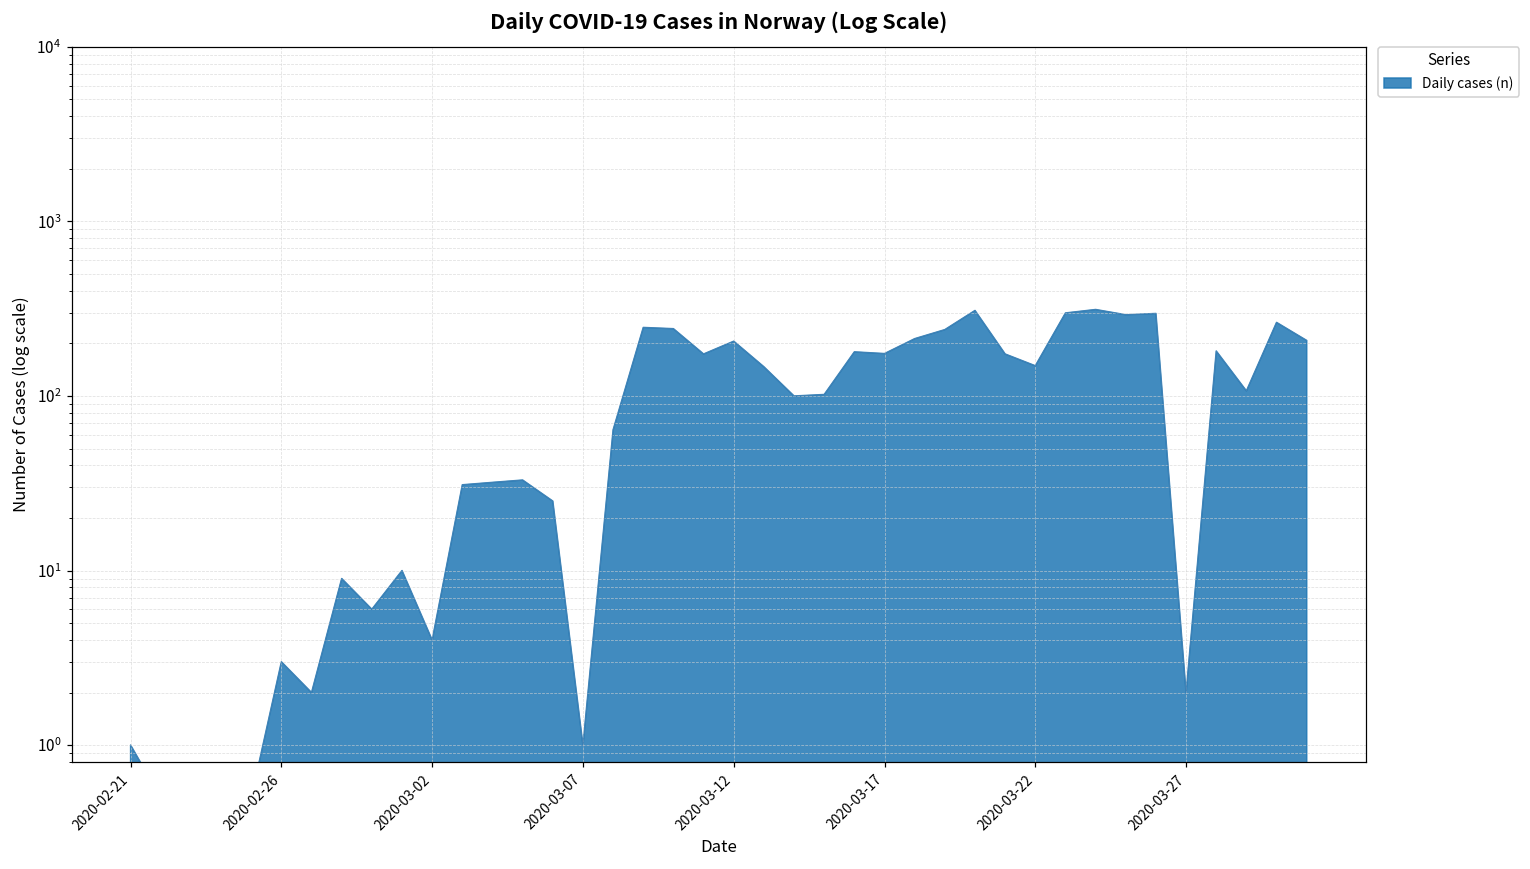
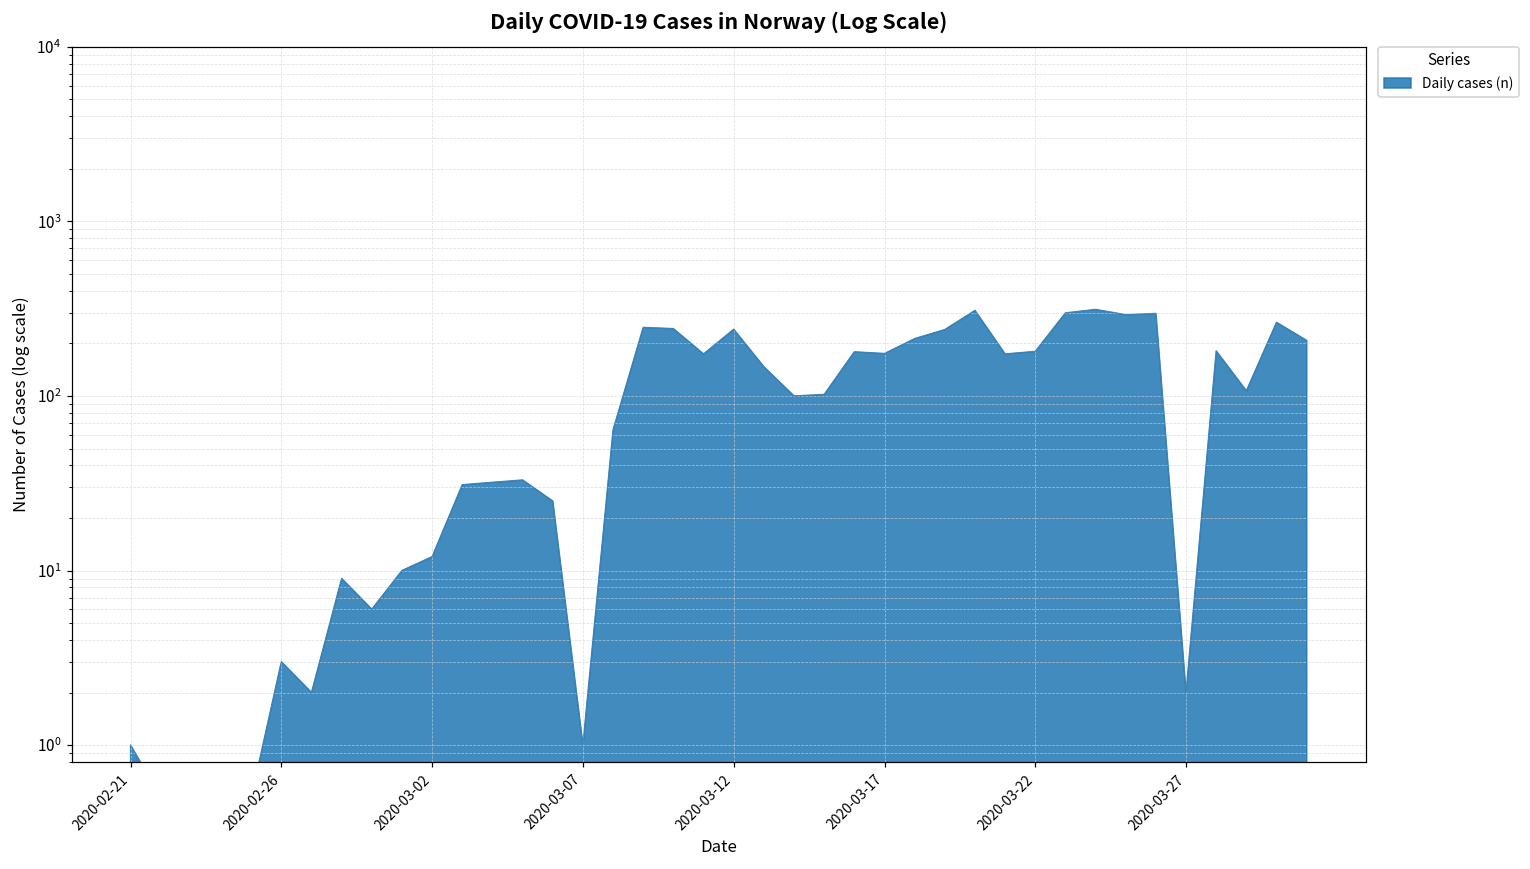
  {
    "2020-02-21": 1,
    "2020-02-26": 3,
-   "2020-03-02": 4,
+   "2020-03-02": 12,
    "2020-03-07": 1,
-   "2020-03-12": 210,
+   "2020-03-12": 240,
    "2020-03-17": 180,
-   "2020-03-22": 150,
+   "2020-03-22": 180,
    "2020-03-27": 2
  }
